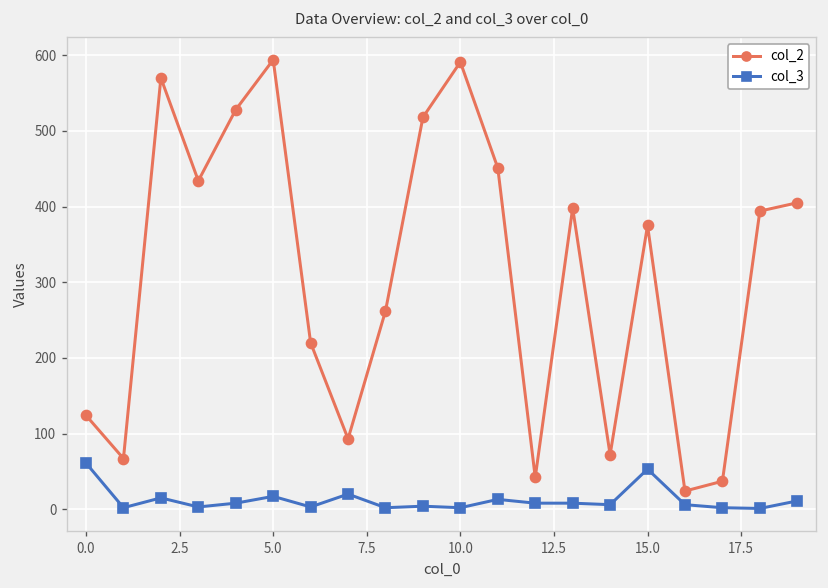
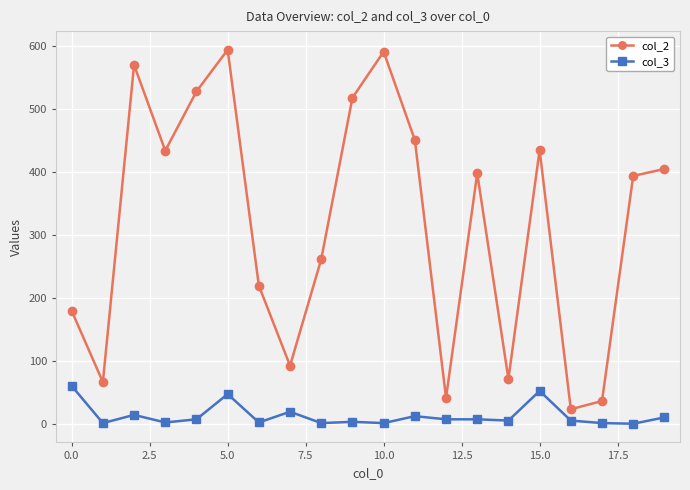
  {
    "col_2": {
-     "0.0": 120,
+     "0.0": 180,
      "5.0": 590,
      "10.0": 590,
-     "15.0": 380
+     "15.0": 440
    },
    "col_3": {
      "0.0": 60,
-     "5.0": 20,
+     "5.0": 50,
      "10.0": 0,
      "15.0": 50
    }
  }
